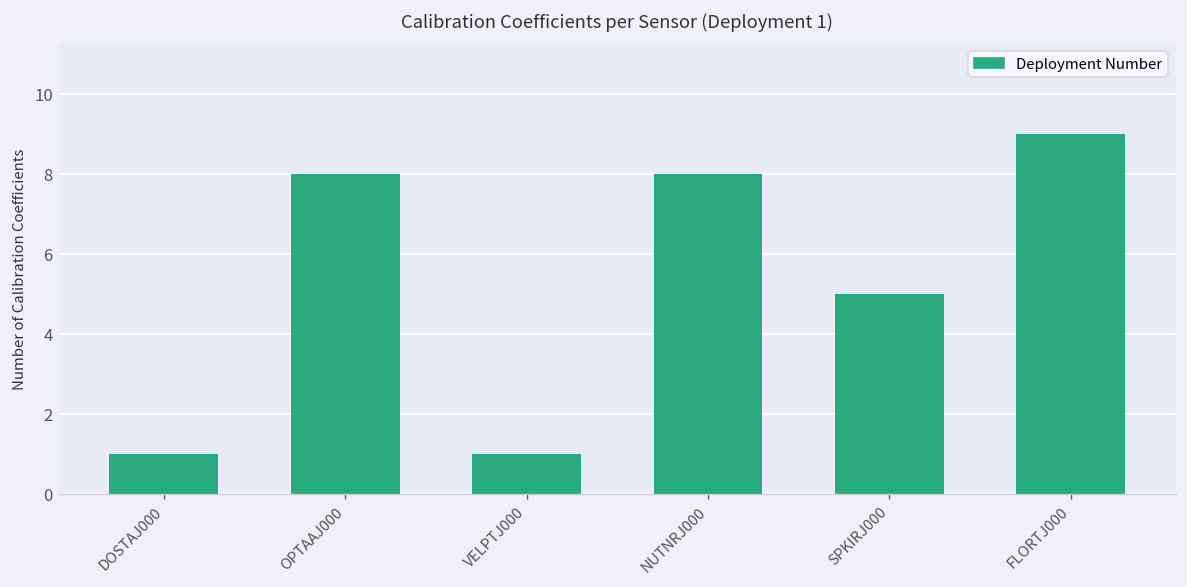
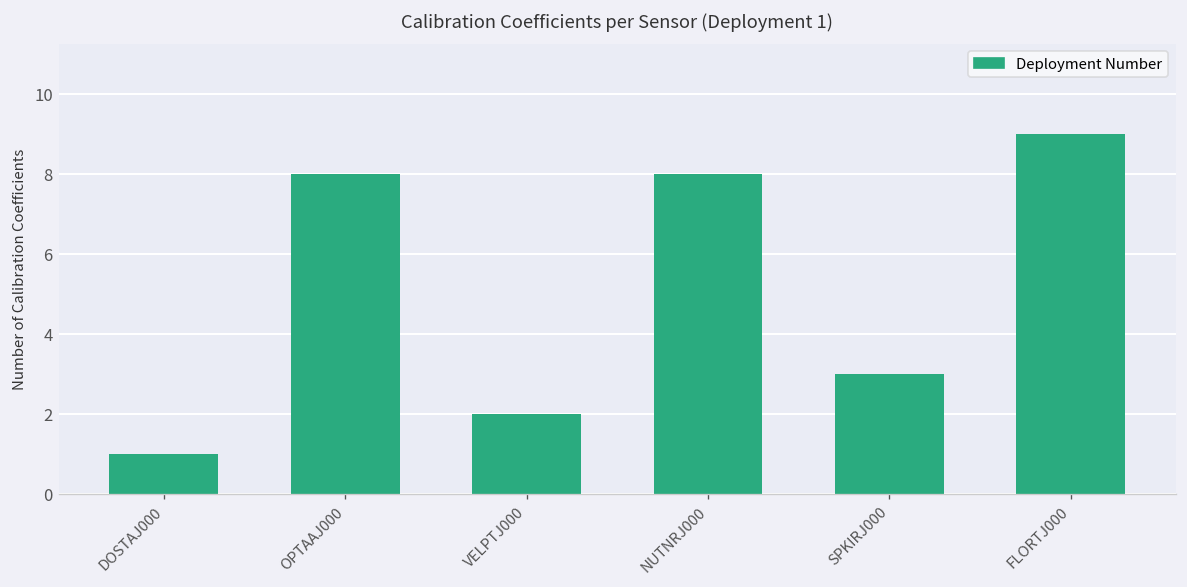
  {
    "DOSTAJ000": 1,
    "OPTAAJ000": 8,
-   "VELPTJ000": 1,
+   "VELPTJ000": 2,
    "NUTNRJ000": 8,
-   "SPKIRJ000": 5,
+   "SPKIRJ000": 3,
    "FLORTJ000": 9
  }
